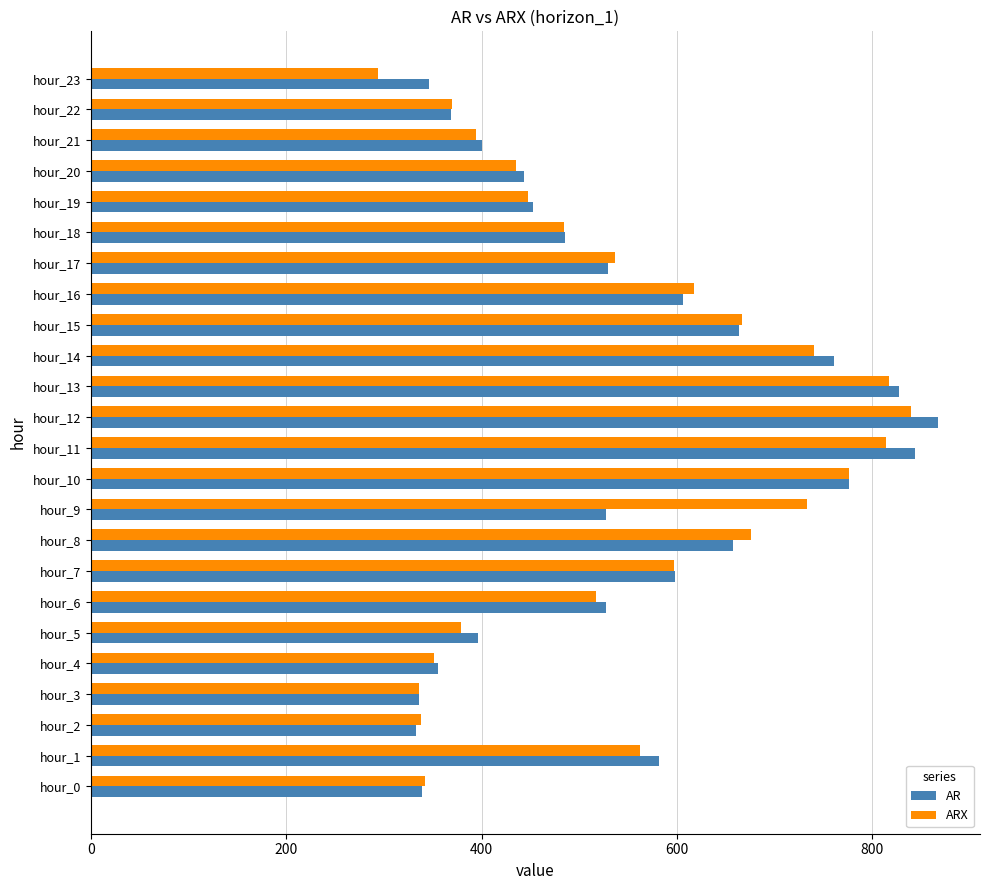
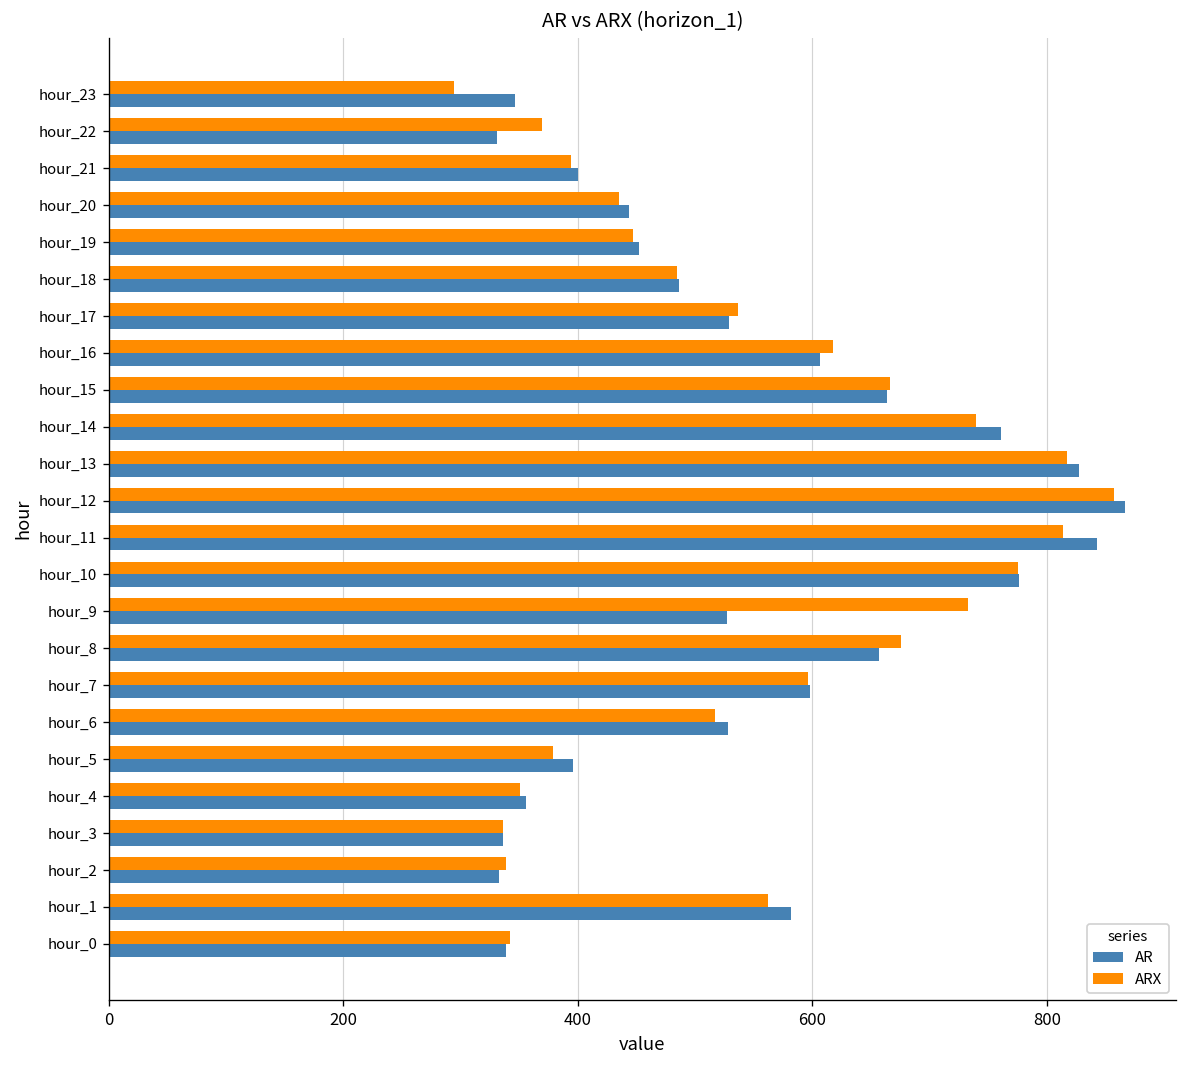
  {
    "AR": {
      "hour_23": 350,
-     "hour_22": 370,
+     "hour_22": 330,
      "hour_21": 400,
      "hour_20": 440,
      "hour_19": 450,
      "hour_18": 490,
      "hour_17": 530,
      "hour_16": 610,
      "hour_15": 660,
      "hour_14": 760,
      "hour_13": 830,
      "hour_12": 870,
      "hour_11": 840,
      "hour_10": 780,
      "hour_9": 530,
      "hour_8": 660,
      "hour_7": 600,
      "hour_6": 530,
      "hour_5": 400,
      "hour_4": 360,
      "hour_3": 340,
      "hour_2": 330,
      "hour_1": 580,
      "hour_0": 340
    },
    "ARX": {
      "hour_23": 290,
      "hour_22": 370,
      "hour_21": 390,
      "hour_20": 440,
      "hour_19": 450,
      "hour_18": 480,
      "hour_17": 540,
      "hour_16": 620,
      "hour_15": 670,
      "hour_14": 740,
      "hour_13": 820,
-     "hour_12": 840,
+     "hour_12": 860,
      "hour_11": 810,
      "hour_10": 780,
      "hour_9": 730,
      "hour_8": 680,
      "hour_7": 600,
      "hour_6": 520,
      "hour_5": 380,
      "hour_4": 350,
      "hour_3": 340,
      "hour_2": 340,
      "hour_1": 560,
      "hour_0": 340
    }
  }
